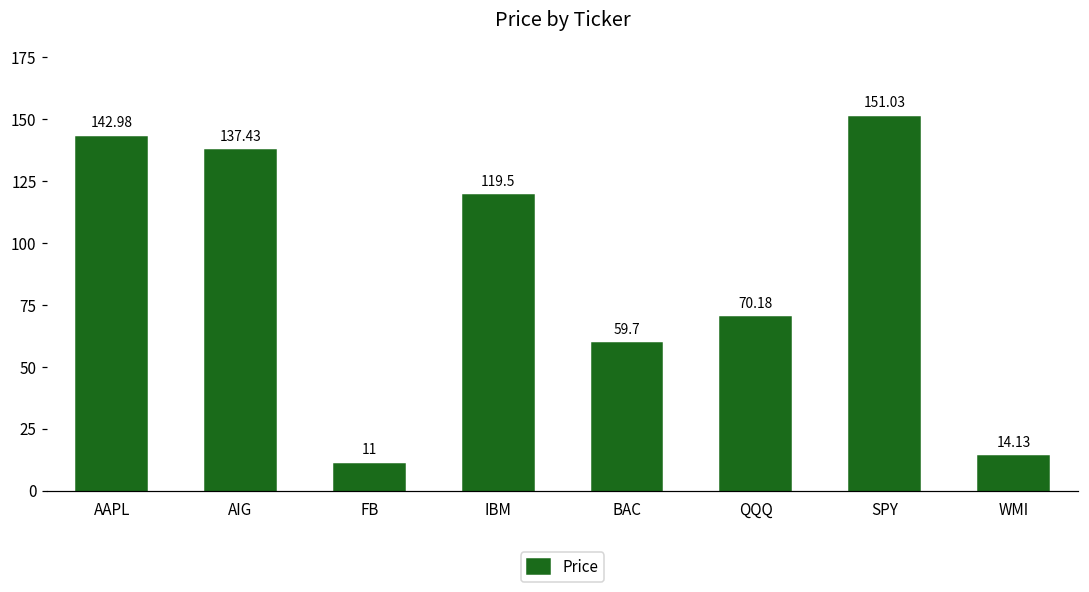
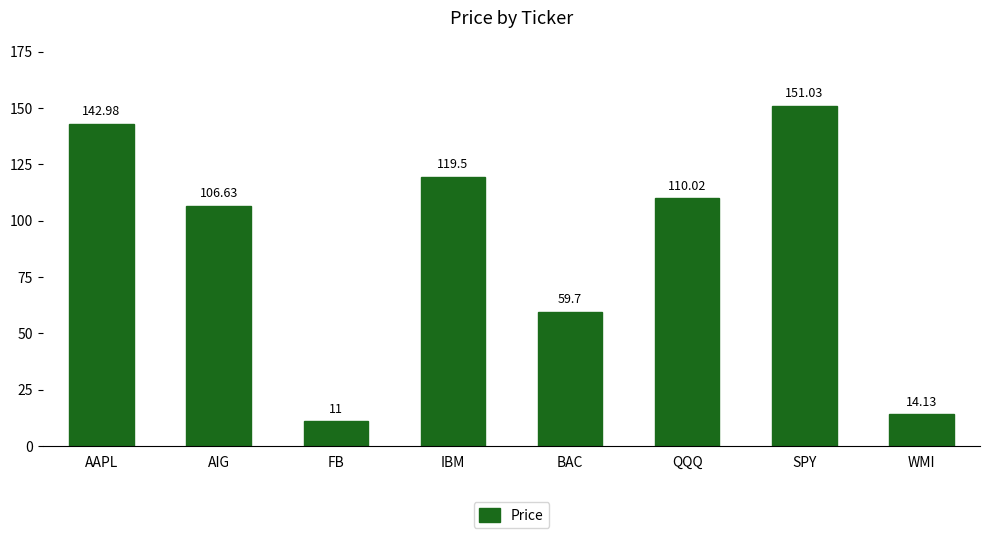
  {
    "AAPL": 142.98,
-   "AIG": 137.43,
+   "AIG": 106.63,
    "FB": 11,
    "IBM": 119.5,
    "BAC": 59.7,
-   "QQQ": 70.18,
+   "QQQ": 110.02,
    "SPY": 151.03,
    "WMI": 14.13
  }
